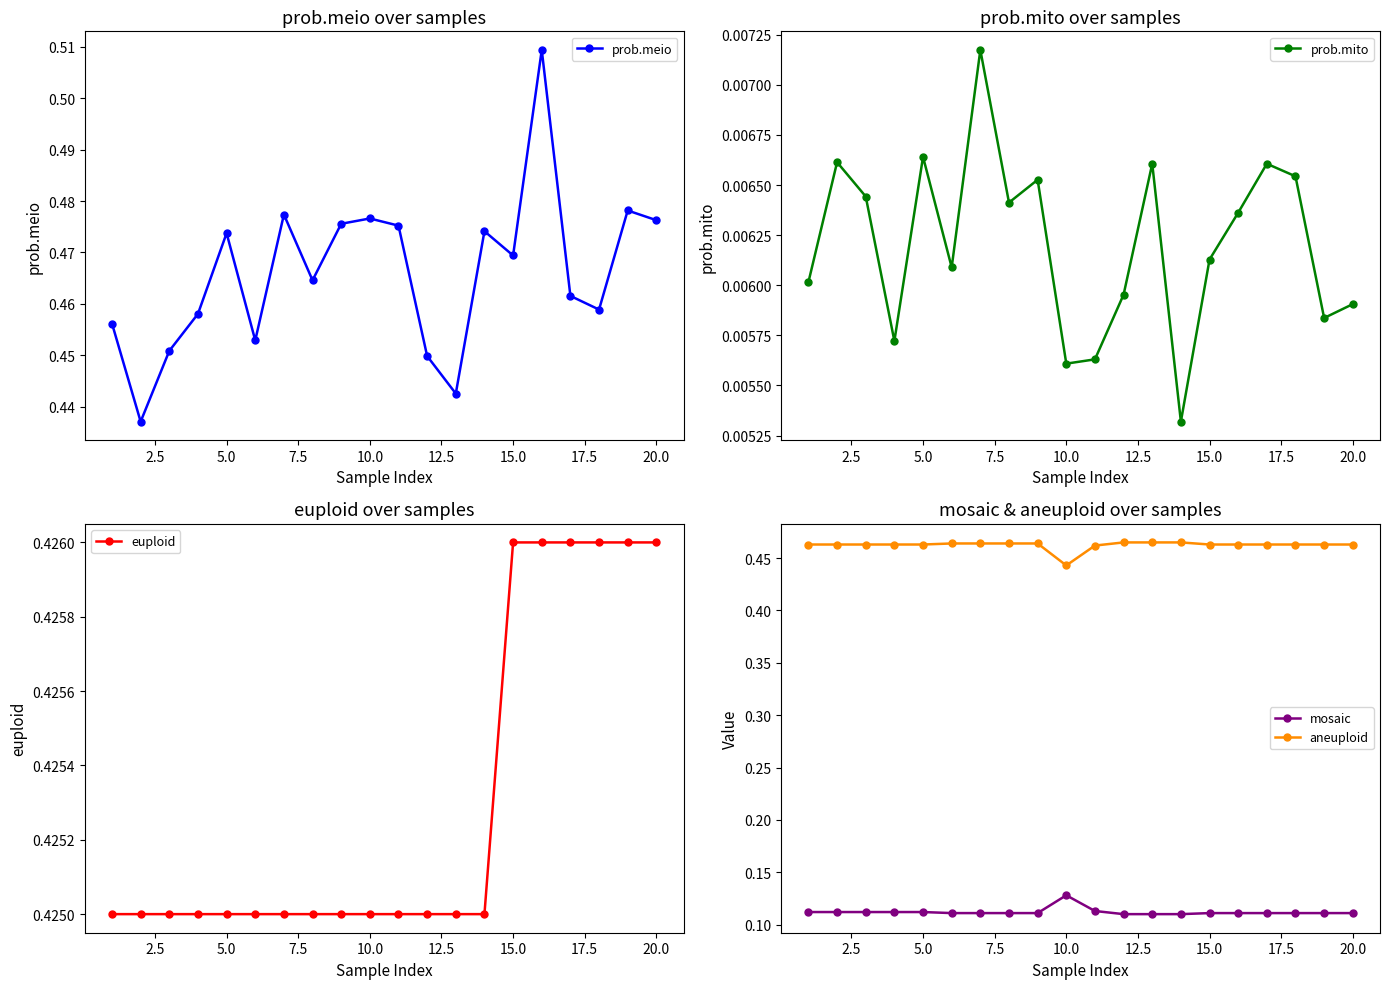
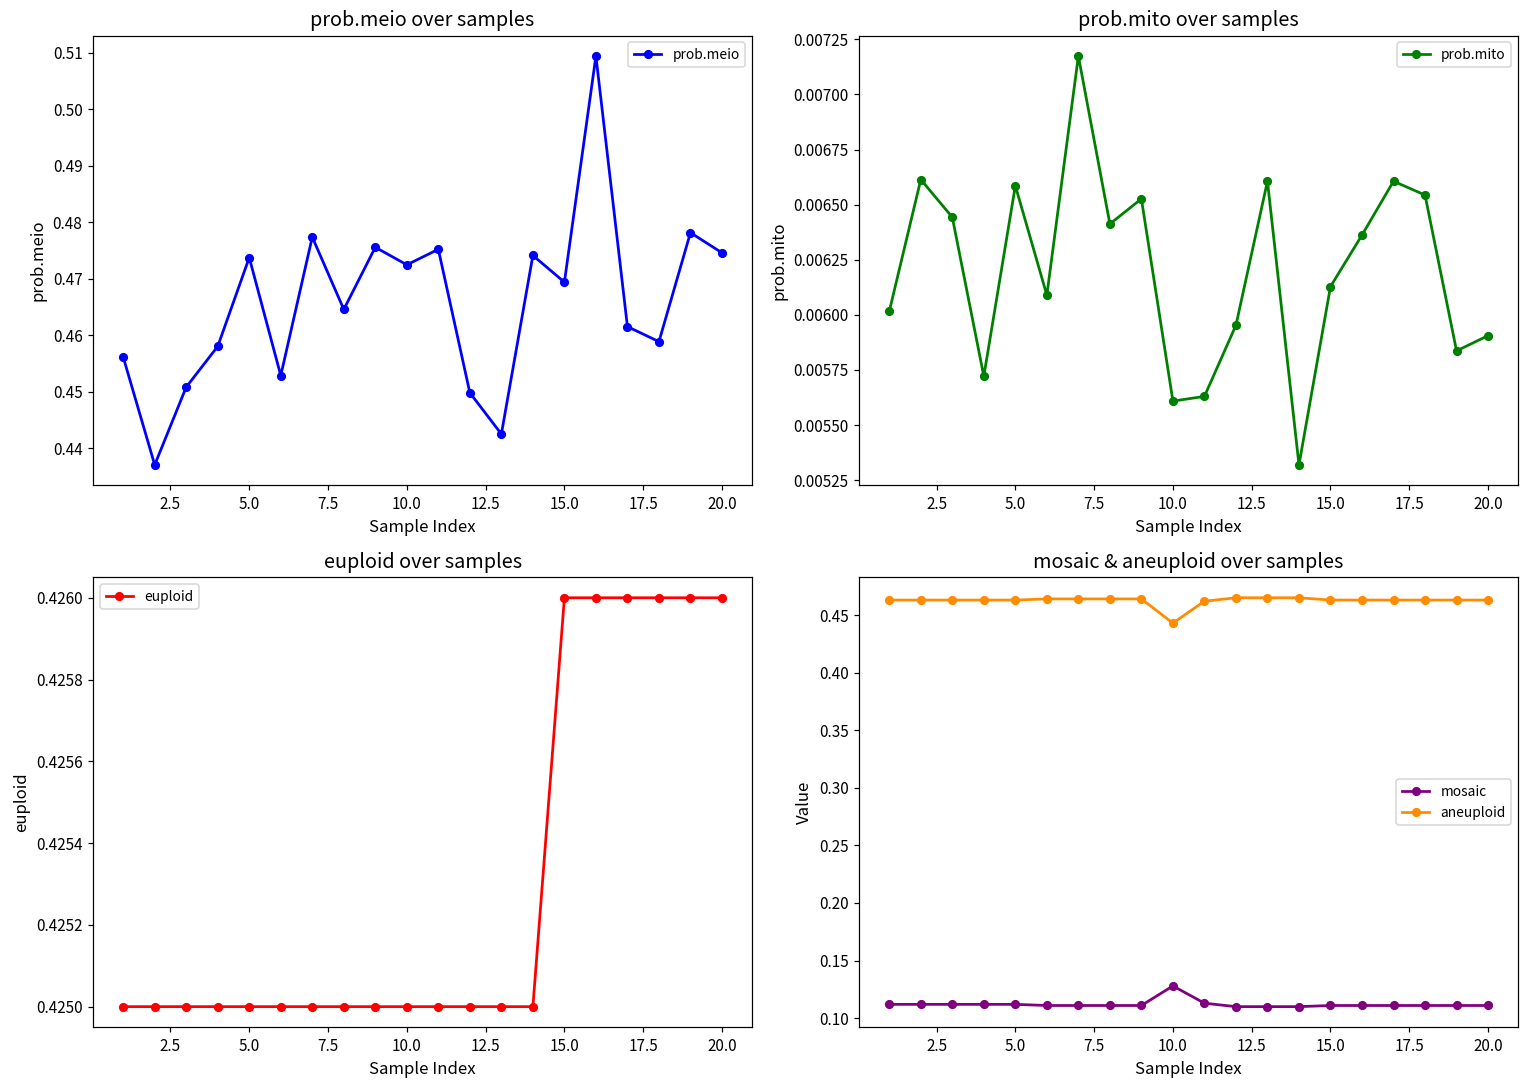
  {
    "prob.meio over samples": {
      "5.0": 0.474,
-     "10.0": 0.477,
+     "10.0": 0.472,
      "15.0": 0.469,
-     "20.0": 0.476
+     "20.0": 0.475
    },
    "prob.mito over samples": {
-     "5.0": 0.00664,
+     "5.0": 0.00659,
      "10.0": 0.00561,
      "15.0": 0.00613,
      "20.0": 0.00591
    },
    "euploid over samples": {
      "5.0": 0.42500,
      "10.0": 0.42500,
      "15.0": 0.42600,
      "20.0": 0.42600
    },
    "mosaic & aneuploid over samples": {
      "mosaic": {
        "5.0": 0.112,
        "10.0": 0.128,
        "15.0": 0.111,
        "20.0": 0.111
      },
      "aneuploid": {
        "5.0": 0.463,
        "10.0": 0.443,
        "15.0": 0.463,
        "20.0": 0.463
      }
    }
  }
